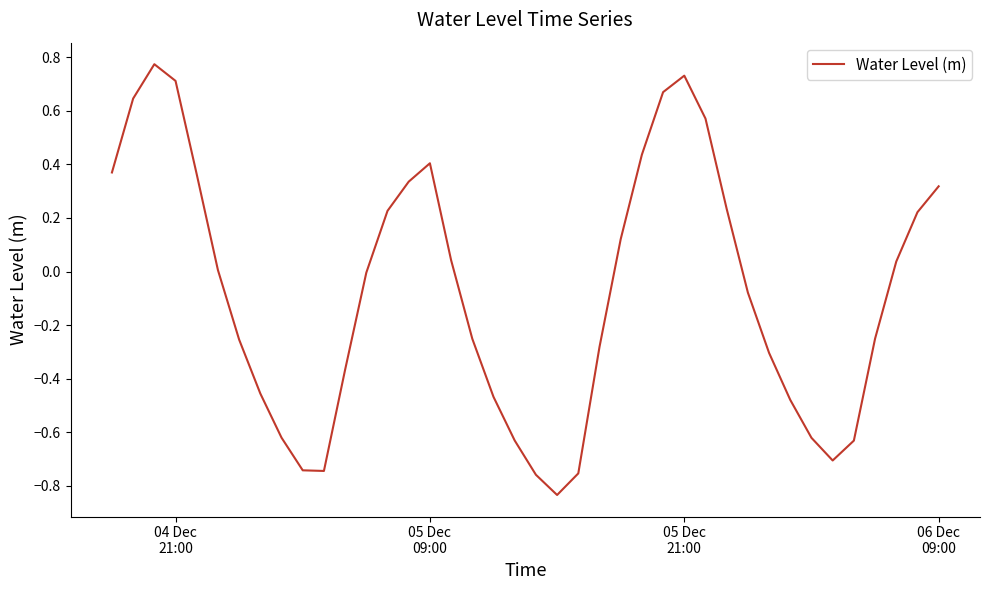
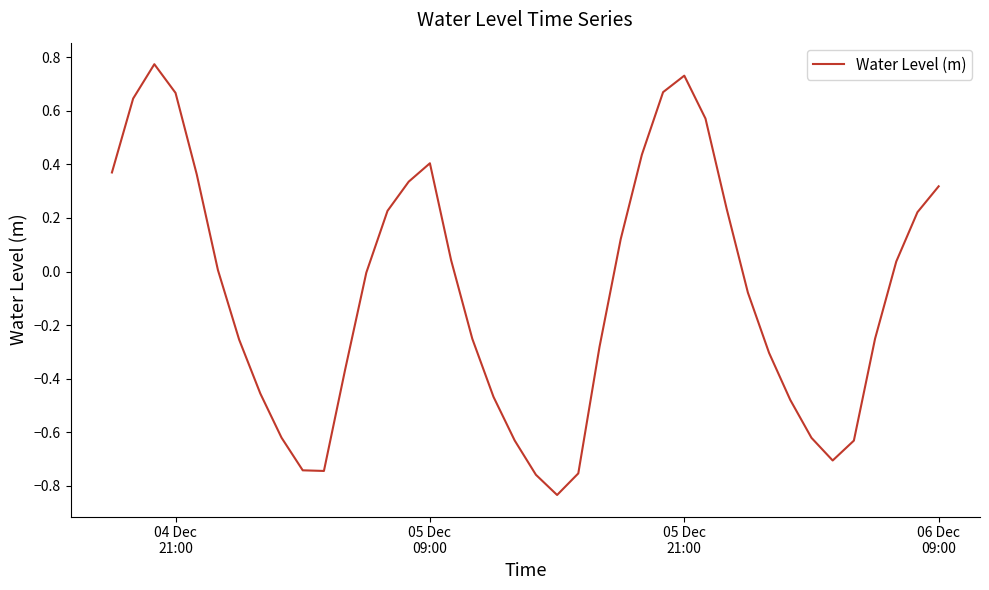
  {
-   "04 Dec 21:00": 0.71,
+   "04 Dec 21:00": 0.67,
    "05 Dec 09:00": 0.40,
    "05 Dec 21:00": 0.73,
    "06 Dec 09:00": 0.32
  }
